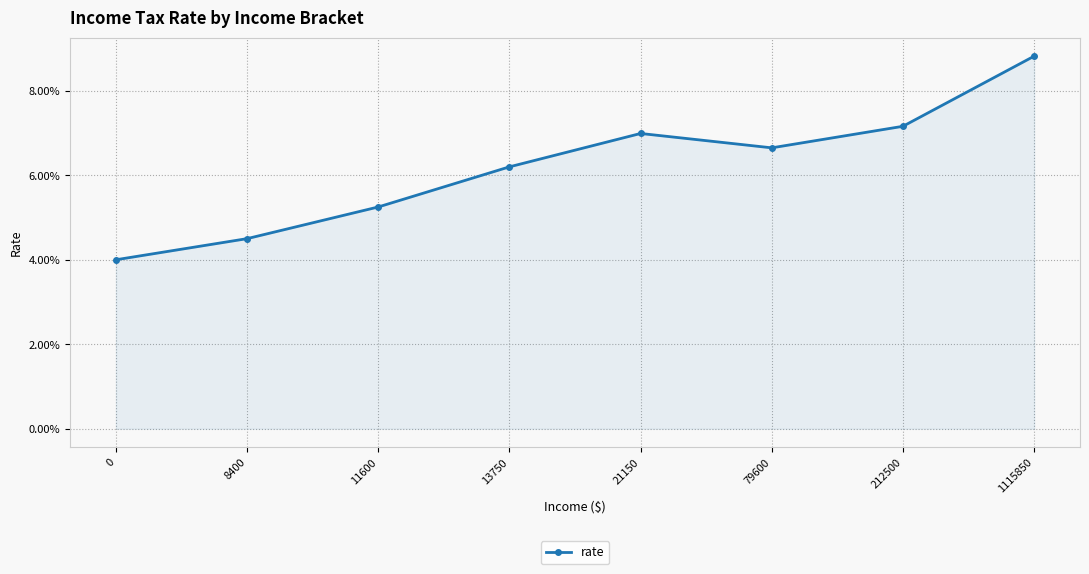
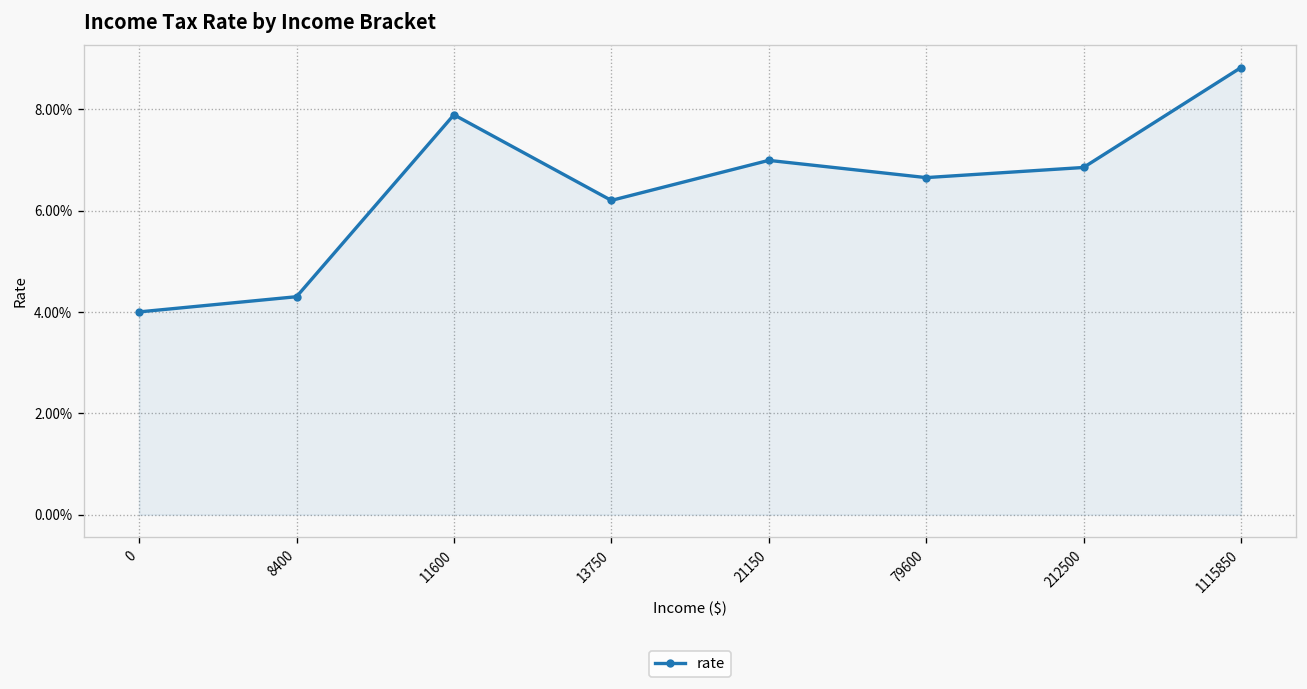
  {
    "0": "4.0%",
-   "8400": "4.5%",
-   "11600": "5.3%",
+   "8400": "4.3%",
+   "11600": "7.9%",
    "13750": "6.2%",
    "21150": "7.0%",
    "79600": "6.7%",
-   "212500": "7.2%",
+   "212500": "6.9%",
    "1115850": "8.8%"
  }
